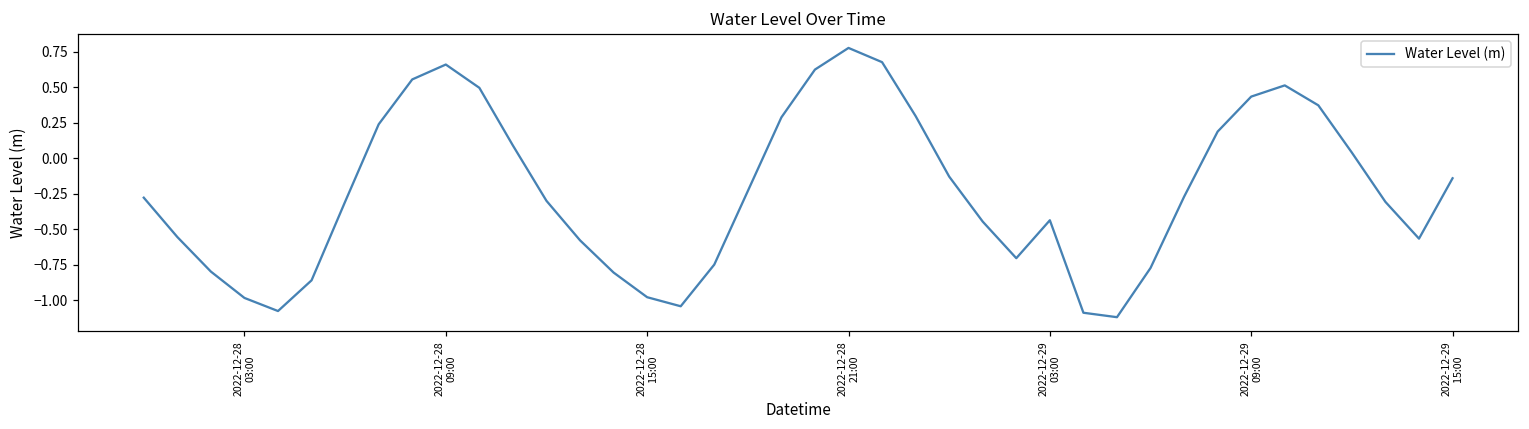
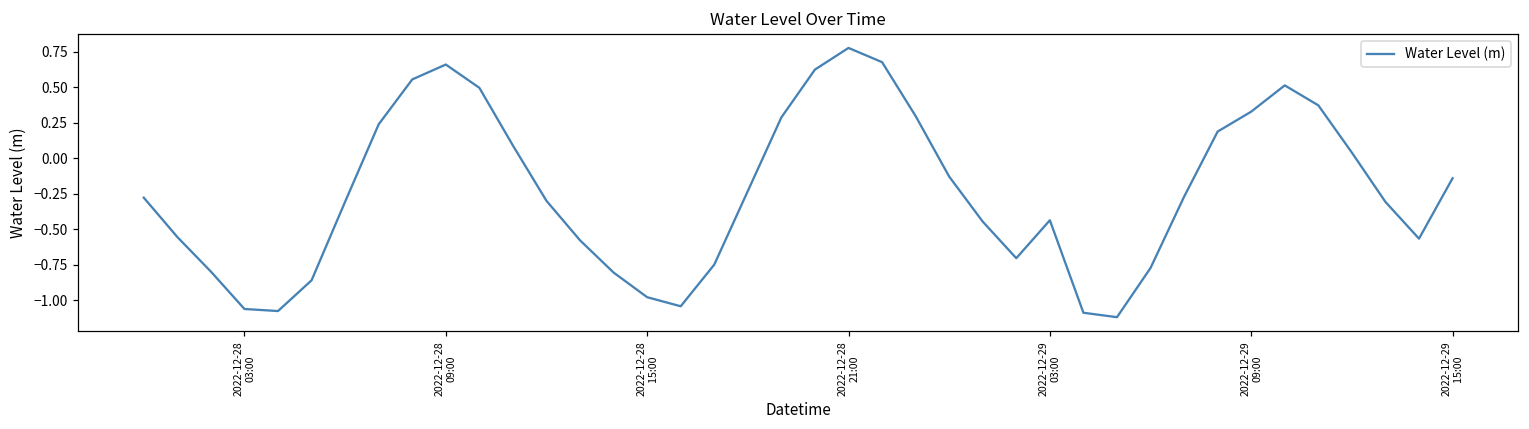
  {
-   "2022-12-28 03:00": -0.98,
+   "2022-12-28 03:00": -1.06,
    "2022-12-28 09:00": 0.66,
    "2022-12-28 15:00": -0.98,
    "2022-12-28 21:00": 0.78,
    "2022-12-29 03:00": -0.44,
-   "2022-12-29 09:00": 0.43,
+   "2022-12-29 09:00": 0.33,
    "2022-12-29 15:00": -0.14
  }
